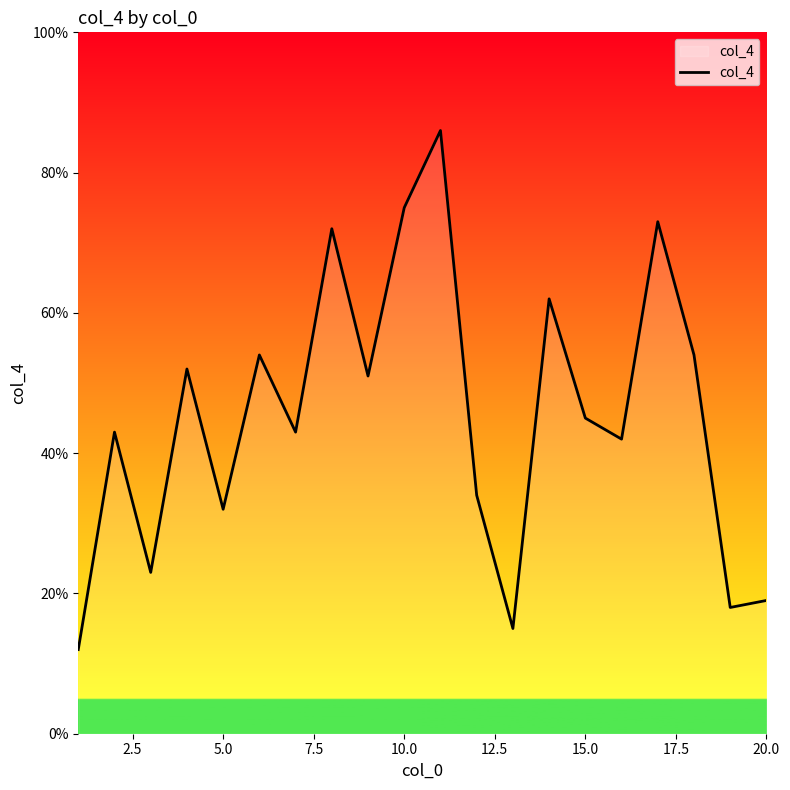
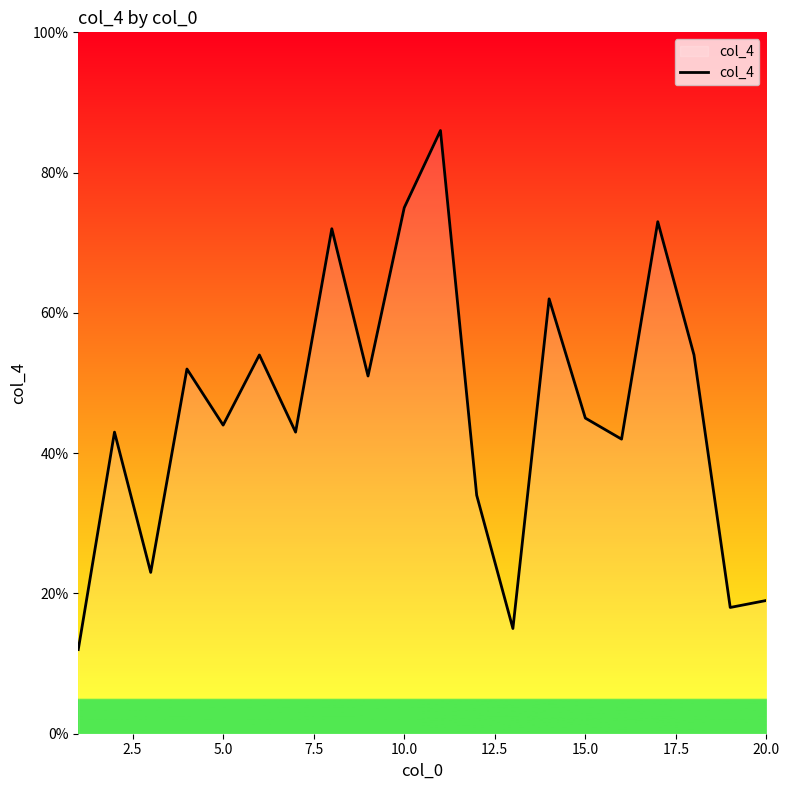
  {
-   "5.0": "32%",
+   "5.0": "44%",
    "10.0": "75%",
    "15.0": "45%",
    "20.0": "19%"
  }
